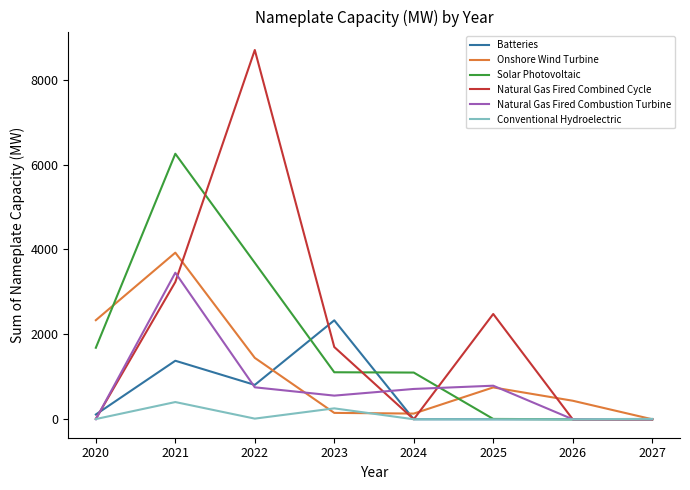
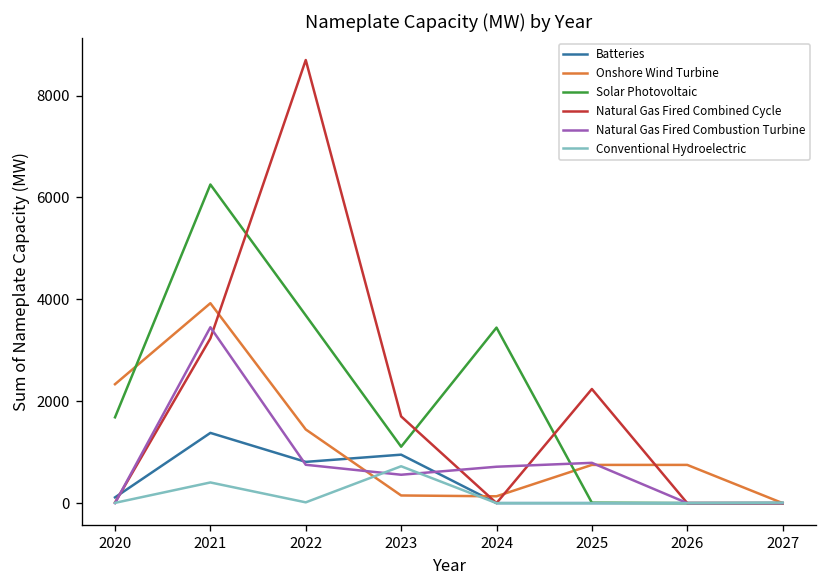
  {
    "Batteries": {
      "2020": 100,
      "2021": 1400,
-     "2023": 2300
+     "2023": 1000
    },
    "Onshore Wind Turbine": {
      "2020": 2300,
      "2021": 3900,
      "2022": 1400,
      "2023": 200,
      "2024": 100,
-     "2026": 400
+     "2026": 800
    },
    "Solar Photovoltaic": {
      "2020": 1700,
      "2021": 6300,
      "2022": 3700,
      "2023": 1100,
-     "2024": 1100
+     "2024": 3400
    },
    "Natural Gas Fired Combined Cycle": {
      "2021": 3200,
      "2022": 8700,
      "2023": 1700,
-     "2025": 2500
+     "2025": 2200
    },
    "Natural Gas Fired Combustion Turbine": {
      "2021": 3500,
      "2023": 600,
      "2024": 700
    },
    "Conventional Hydroelectric": {
      "2021": 400,
      "2022": 0,
-     "2023": 300
+     "2023": 700
    }
  }
